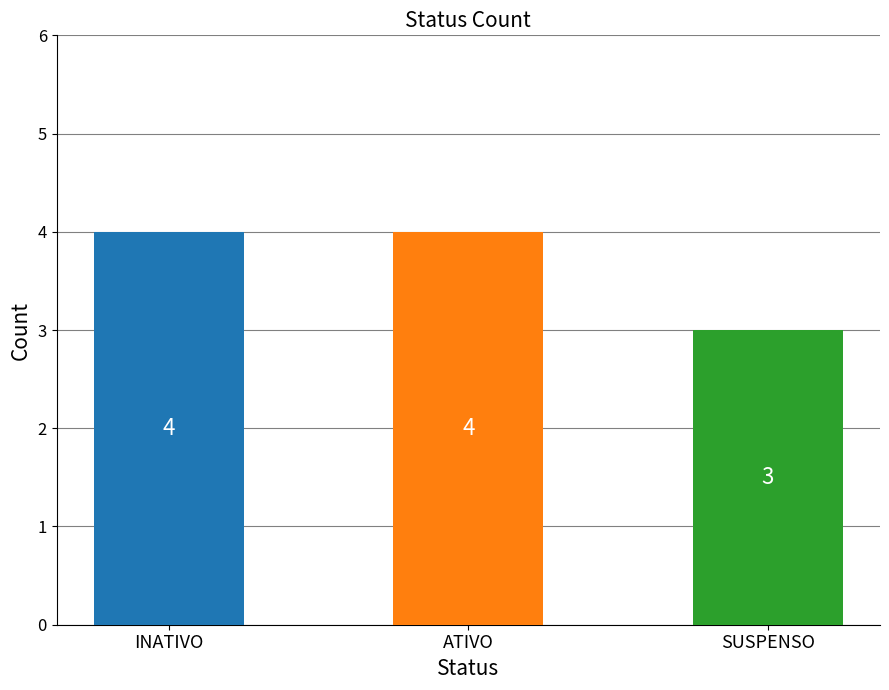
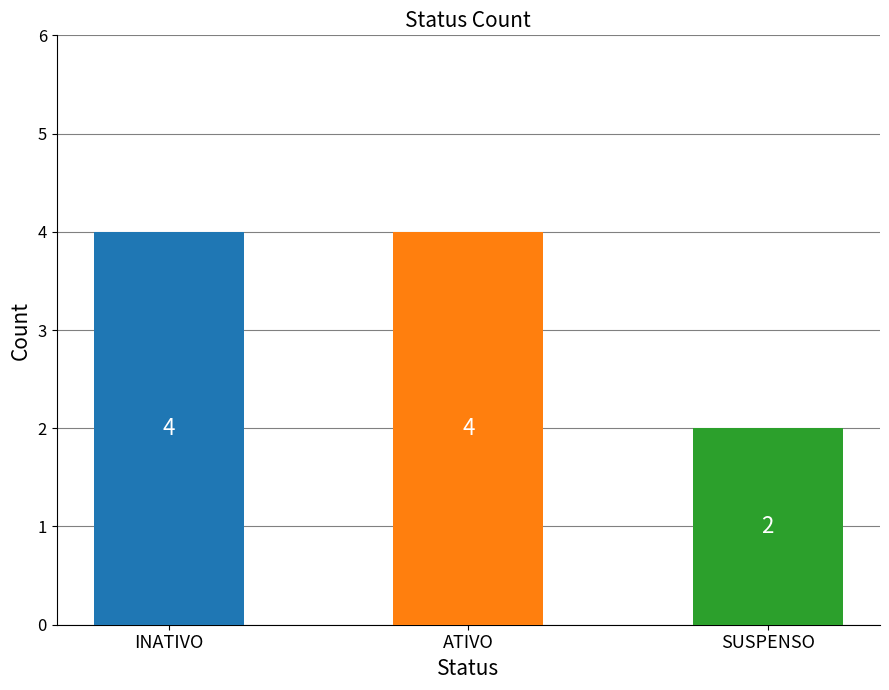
  {
    "INATIVO": 4,
    "ATIVO": 4,
-   "SUSPENSO": 3
+   "SUSPENSO": 2
  }
